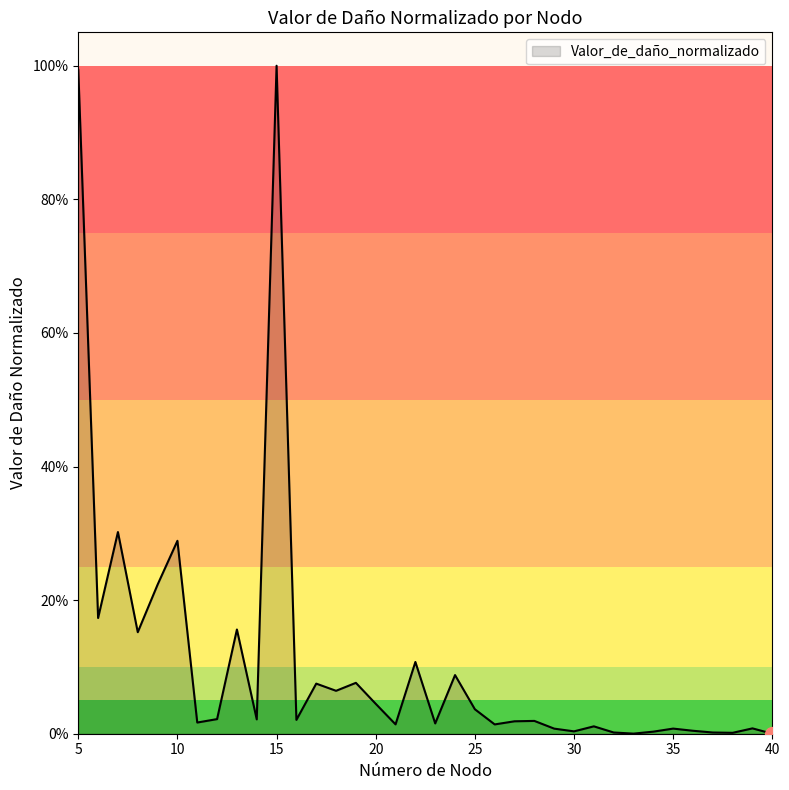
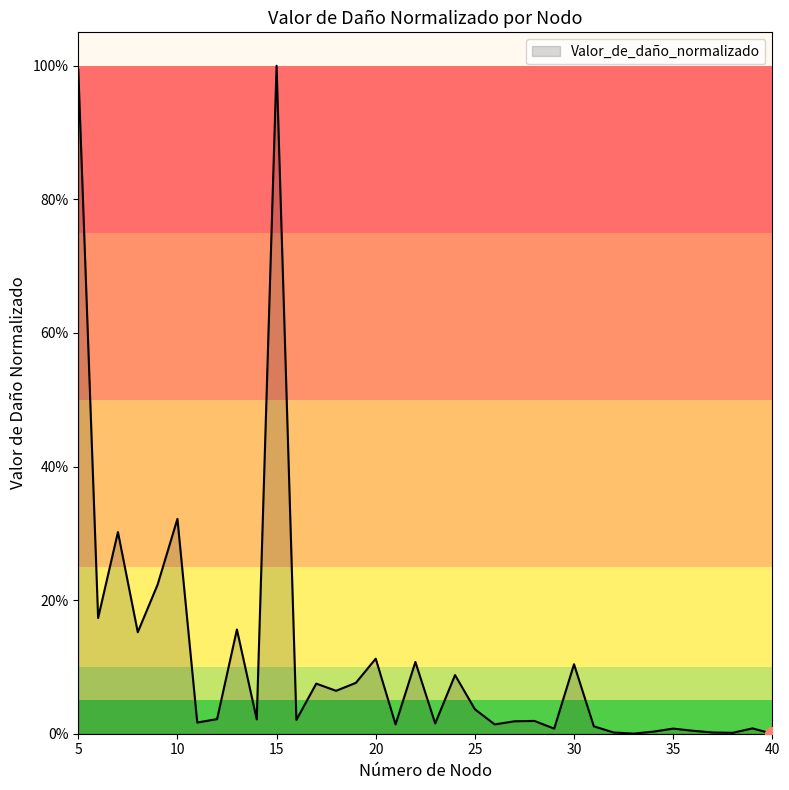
  {
    "Valor_de_daño_normalizado": {
      "5": "99%",
-     "10": "29%",
+     "10": "32%",
      "15": "100%",
-     "20": "4%",
+     "20": "11%",
      "25": "4%",
-     "30": "0%",
+     "30": "10%",
      "35": "1%"
    }
  }
